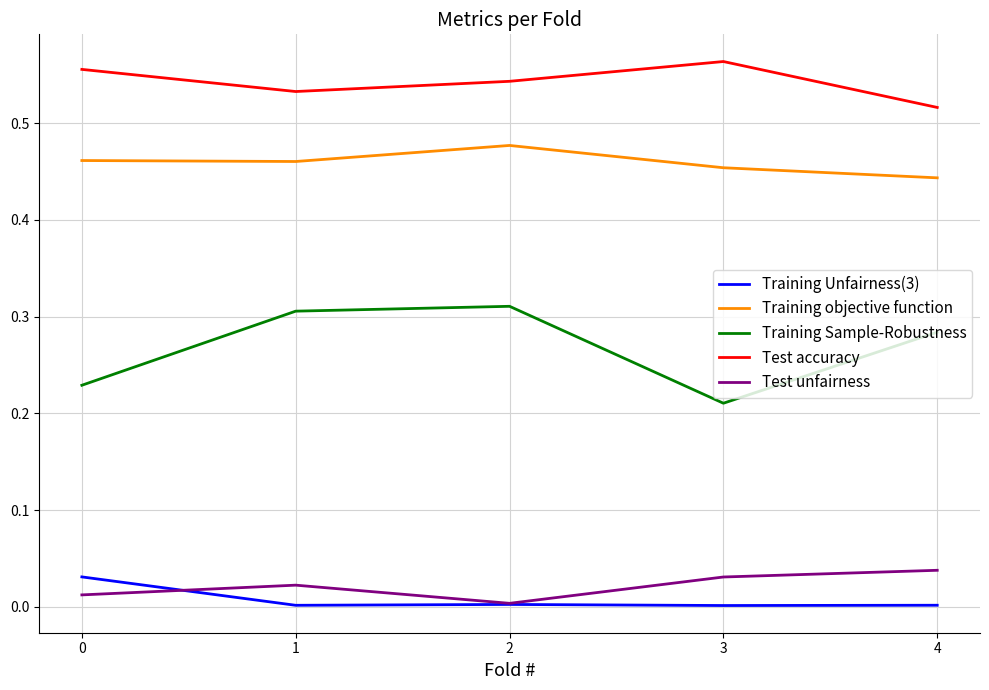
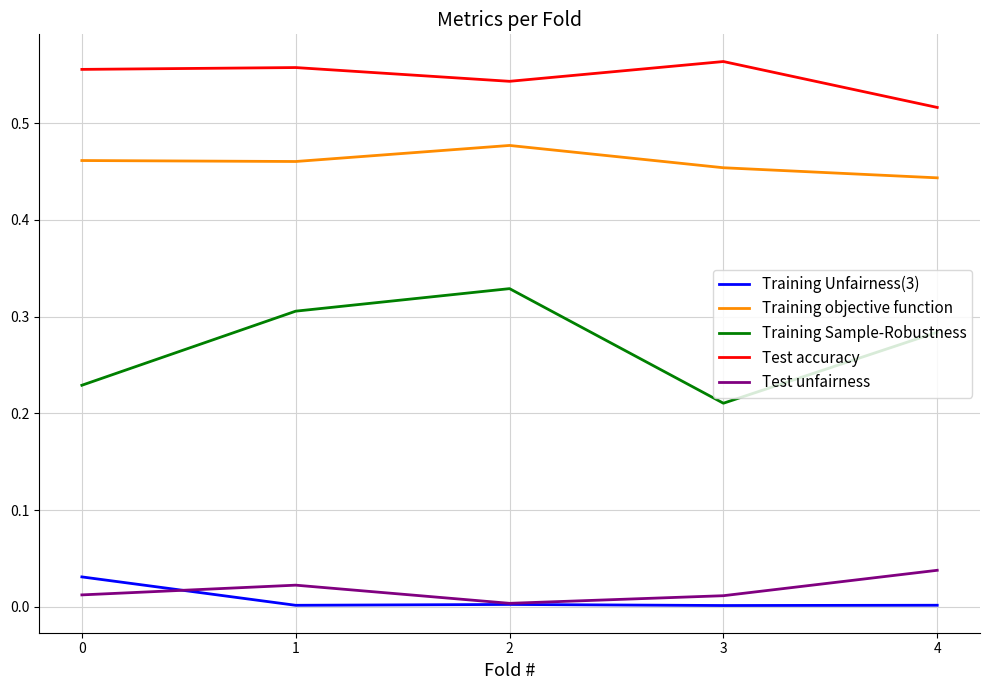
  {
    "Training Unfairness(3)": {
      "0": 0.03,
      "1": 0.00,
      "3": 0.00,
      "4": 0.00
    },
    "Training objective function": {
      "0": 0.46,
      "1": 0.46,
      "2": 0.48,
      "3": 0.45,
      "4": 0.44
    },
    "Training Sample-Robustness": {
      "0": 0.23,
      "1": 0.31,
-     "2": 0.31,
+     "2": 0.33,
      "3": 0.21
    },
    "Test accuracy": {
      "0": 0.56,
-     "1": 0.53,
+     "1": 0.56,
      "2": 0.54,
      "3": 0.56,
      "4": 0.52
    },
    "Test unfairness": {
      "0": 0.01,
      "1": 0.02,
-     "3": 0.03,
+     "3": 0.01,
      "4": 0.04
    }
  }
